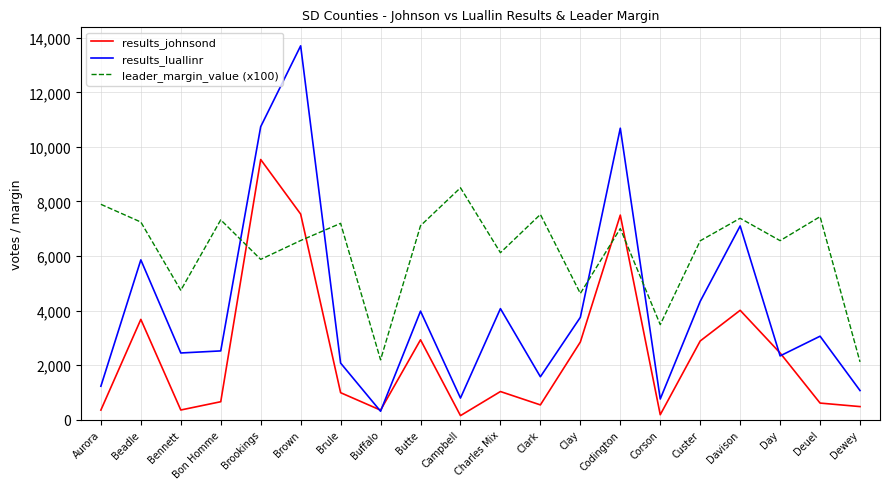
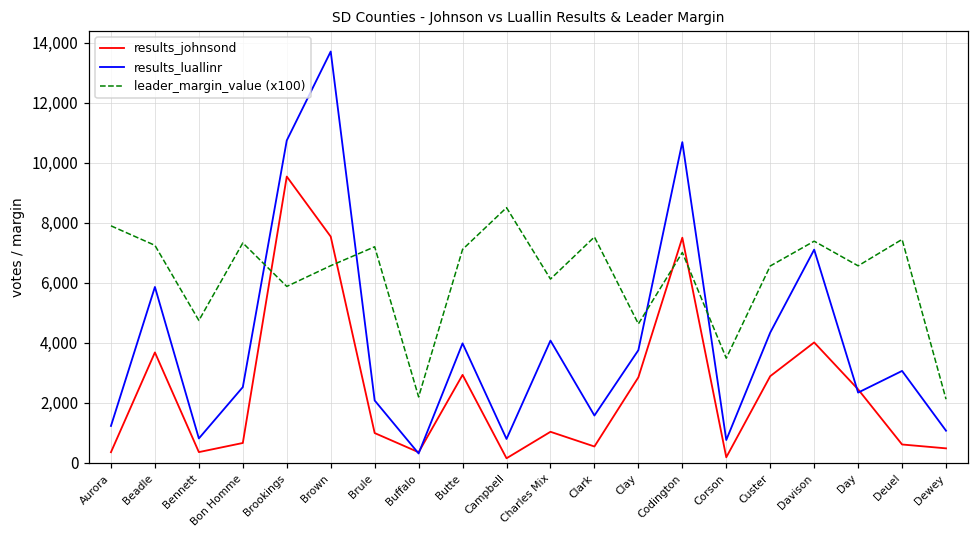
  {
    "results_johnsond": {
      "Aurora": "300",
      "Beadle": "3,700",
      "Bennett": "400",
      "Bon Homme": "700",
      "Brookings": "9,500",
      "Brown": "7,500",
      "Brule": "1,000",
      "Butte": "2,900",
      "Campbell": "100",
      "Charles Mix": "1,000",
      "Clark": "500",
      "Clay": "2,800",
      "Codington": "7,500",
      "Corson": "200",
      "Custer": "2,900",
      "Davison": "4,000",
      "Day": "2,400",
      "Deuel": "600",
      "Dewey": "500"
    },
    "results_luallinr": {
      "Aurora": "1,200",
      "Beadle": "5,900",
-     "Bennett": "2,400",
+     "Bennett": "800",
      "Bon Homme": "2,500",
      "Brookings": "10,700",
      "Brown": "13,700",
      "Brule": "2,100",
      "Butte": "4,000",
      "Campbell": "800",
      "Charles Mix": "4,100",
      "Clark": "1,600",
      "Clay": "3,800",
      "Codington": "10,700",
      "Corson": "800",
      "Custer": "4,300",
      "Davison": "7,100",
      "Day": "2,300",
      "Deuel": "3,100",
      "Dewey": "1,100"
    },
    "leader_margin_value (x100)": {
      "Aurora": "7,900",
      "Beadle": "7,200",
      "Bennett": "4,700",
      "Bon Homme": "7,300",
      "Brookings": "5,900",
      "Brown": "6,600",
      "Brule": "7,200",
      "Buffalo": "2,200",
      "Butte": "7,100",
      "Campbell": "8,500",
      "Charles Mix": "6,100",
      "Clark": "7,500",
      "Clay": "4,600",
      "Codington": "7,000",
      "Corson": "3,500",
      "Custer": "6,600",
      "Davison": "7,400",
      "Day": "6,600",
      "Deuel": "7,400",
      "Dewey": "2,100"
    }
  }
